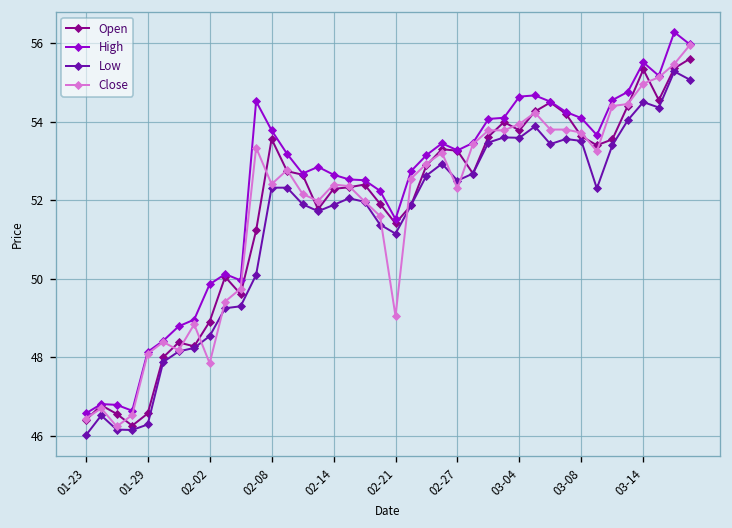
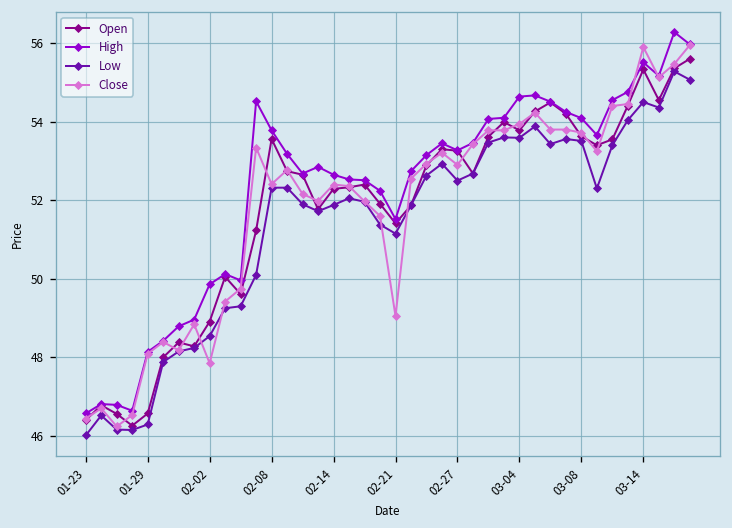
  {
    "Close": {
      "02-02": 47.9,
      "02-08": 52.4,
      "02-14": 52.4,
      "02-21": 49.1,
-     "02-27": 52.3,
+     "02-27": 52.9,
      "03-04": 53.9,
      "03-08": 53.7,
-     "03-14": 55.0
+     "03-14": 55.9
    }
  }
